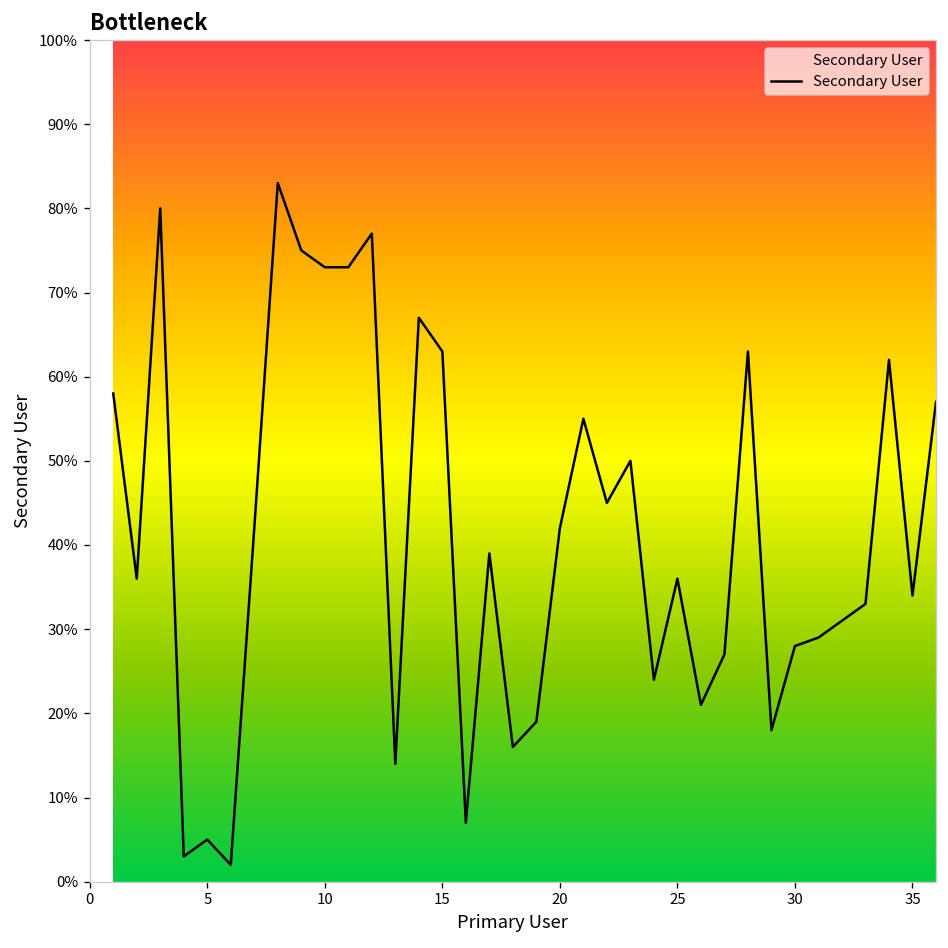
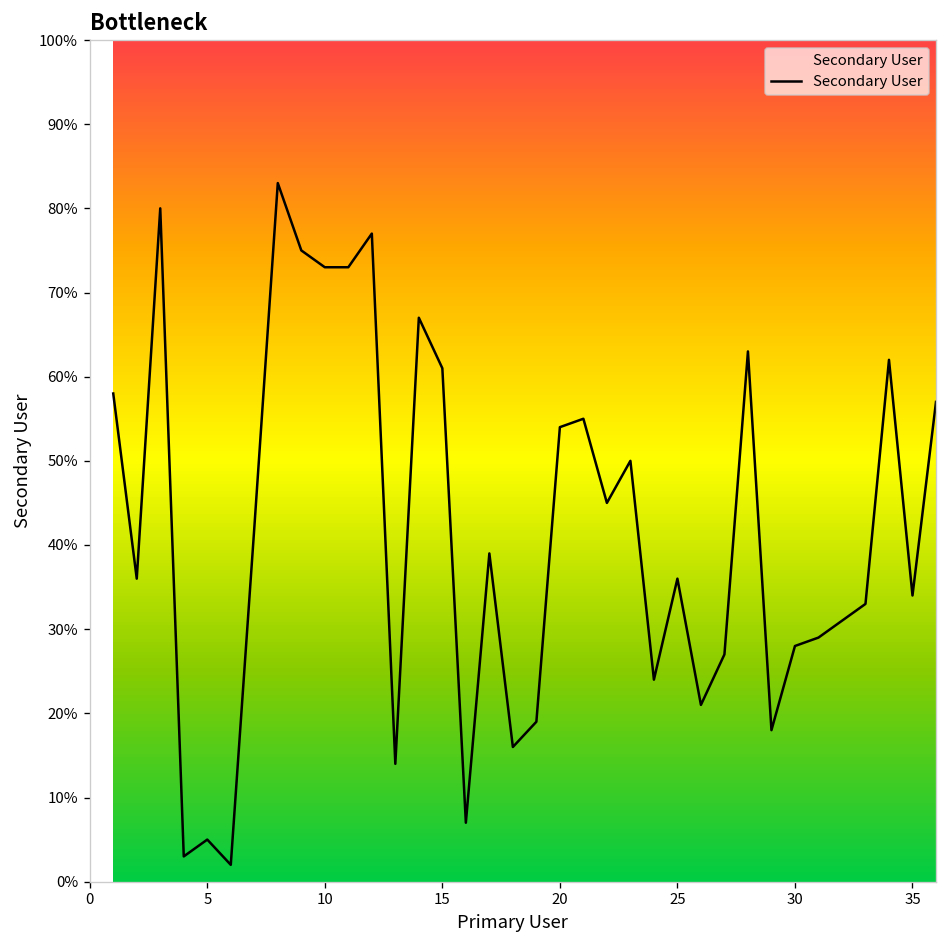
  {
    "5": "5%",
    "10": "73%",
-   "15": "63%",
-   "20": "42%",
+   "15": "61%",
+   "20": "54%",
    "25": "36%",
    "30": "28%",
    "35": "34%"
  }
